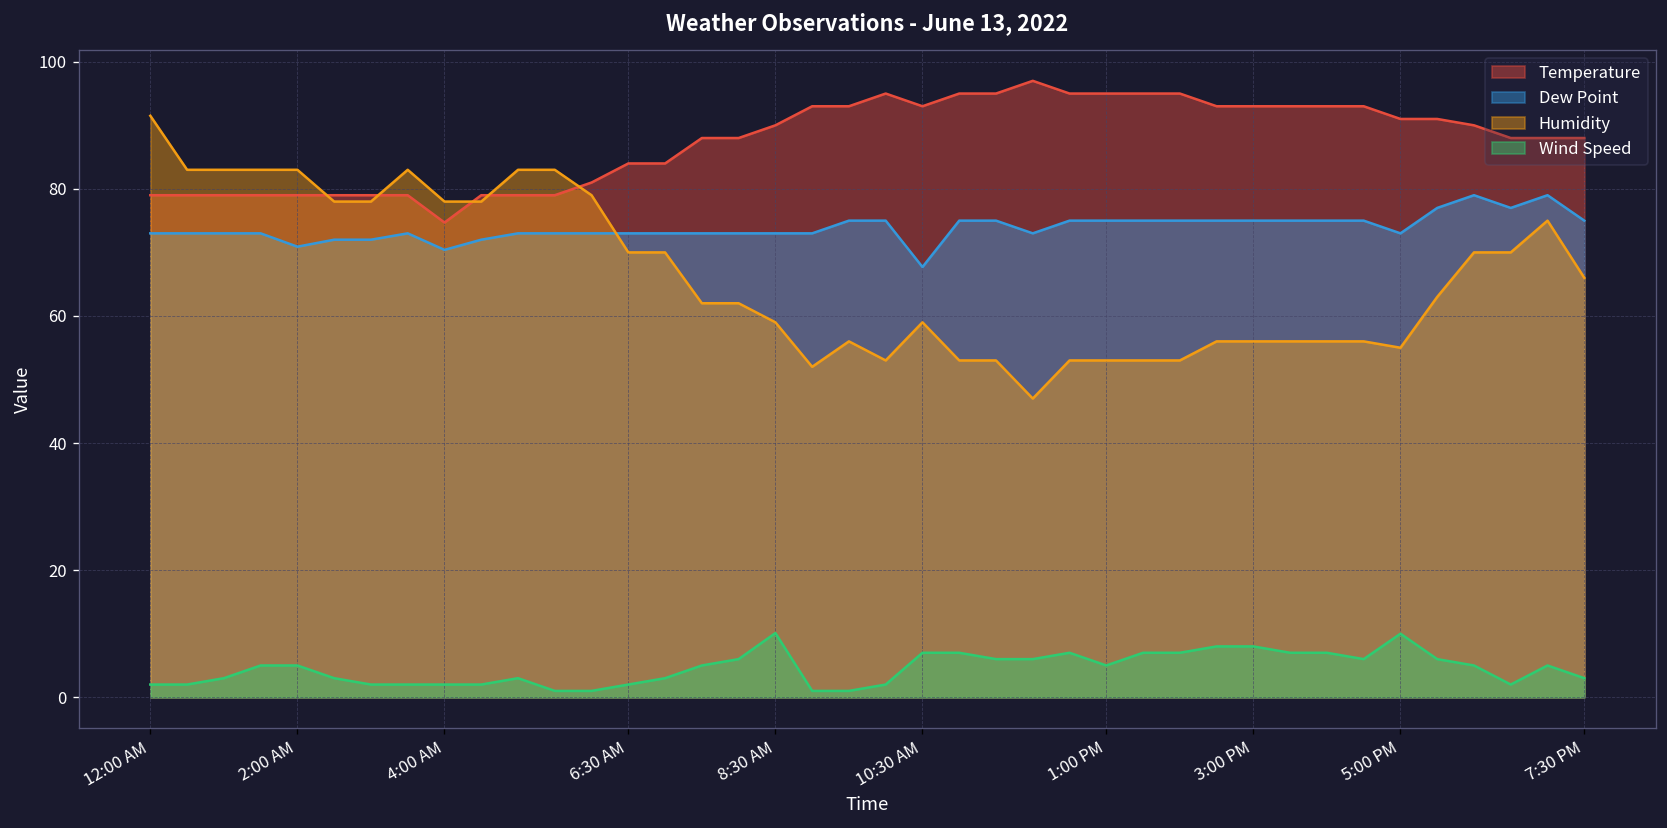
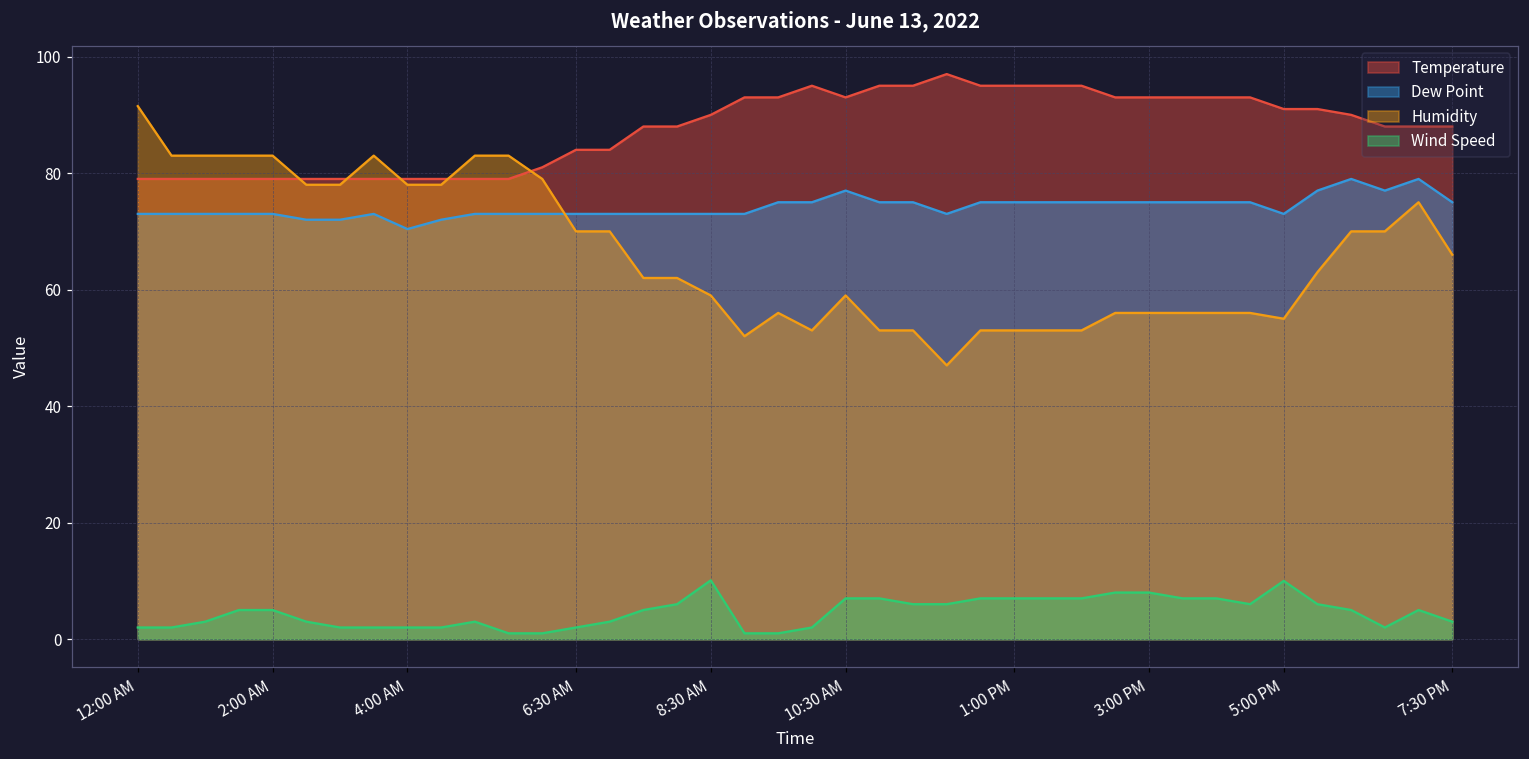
  {
    "Temperature": {
      "12:00 AM": 79,
      "2:00 AM": 79,
-     "4:00 AM": 75,
+     "4:00 AM": 79,
      "6:30 AM": 84,
      "8:30 AM": 90,
      "10:30 AM": 93,
      "1:00 PM": 95,
      "3:00 PM": 93,
      "5:00 PM": 91
    },
    "Dew Point": {
      "12:00 AM": 73,
-     "2:00 AM": 71,
+     "2:00 AM": 73,
      "4:00 AM": 70,
      "6:30 AM": 73,
      "8:30 AM": 73,
-     "10:30 AM": 68,
+     "10:30 AM": 77,
      "1:00 PM": 75,
      "3:00 PM": 75,
      "5:00 PM": 73,
      "7:30 PM": 75
    },
    "Humidity": {
      "12:00 AM": 92,
      "2:00 AM": 83,
      "4:00 AM": 78,
      "6:30 AM": 70,
      "8:30 AM": 59,
      "10:30 AM": 59,
      "1:00 PM": 53,
      "3:00 PM": 56,
      "5:00 PM": 55,
      "7:30 PM": 66
    },
    "Wind Speed": {
      "12:00 AM": 2,
      "2:00 AM": 5,
      "4:00 AM": 2,
      "6:30 AM": 2,
      "8:30 AM": 10,
      "10:30 AM": 7,
-     "1:00 PM": 5,
+     "1:00 PM": 7,
      "3:00 PM": 8,
      "5:00 PM": 10,
      "7:30 PM": 3
    }
  }
